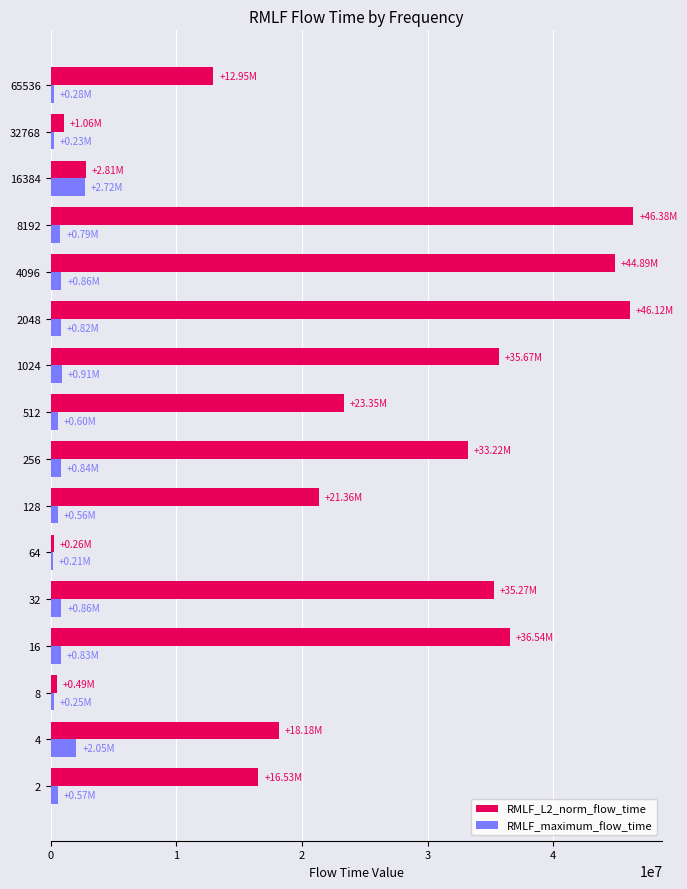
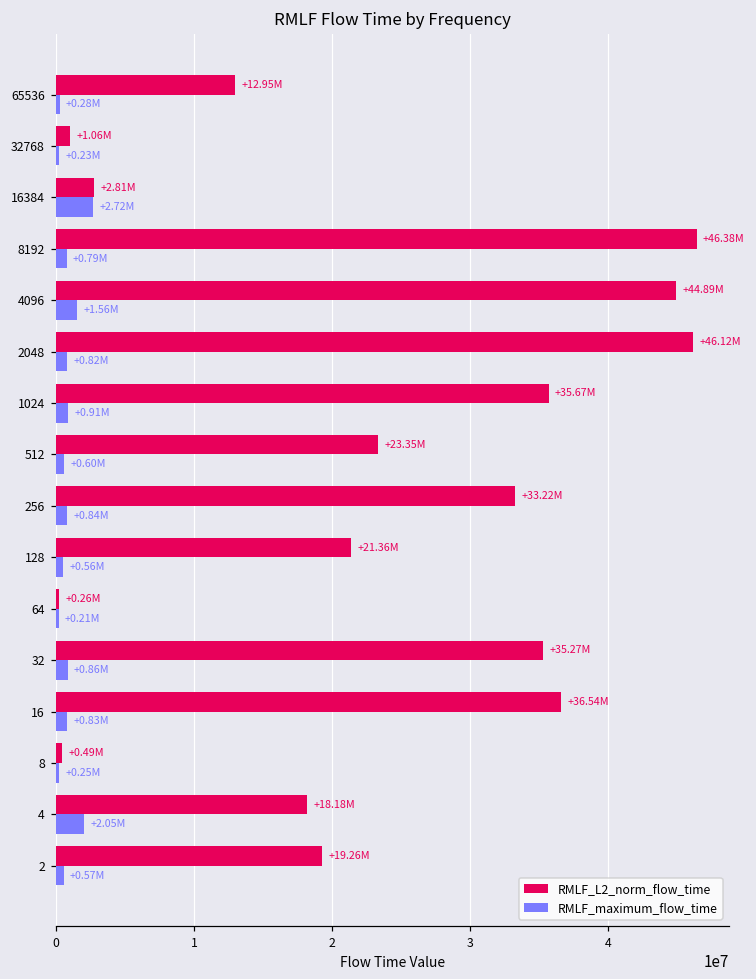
  {
    "RMLF_L2_norm_flow_time": {
      "65536": "+12.95M",
      "32768": "+1.06M",
      "16384": "+2.81M",
      "8192": "+46.38M",
      "4096": "+44.89M",
      "2048": "+46.12M",
      "1024": "+35.67M",
      "512": "+23.35M",
      "256": "+33.22M",
      "128": "+21.36M",
      "64": "+0.26M",
      "32": "+35.27M",
      "16": "+36.54M",
      "8": "+0.49M",
      "4": "+18.18M",
-     "2": "+16.53M"
+     "2": "+19.26M"
    },
    "RMLF_maximum_flow_time": {
      "65536": "+0.28M",
      "32768": "+0.23M",
      "16384": "+2.72M",
      "8192": "+0.79M",
-     "4096": "+0.86M",
+     "4096": "+1.56M",
      "2048": "+0.82M",
      "1024": "+0.91M",
      "512": "+0.60M",
      "256": "+0.84M",
      "128": "+0.56M",
      "64": "+0.21M",
      "32": "+0.86M",
      "16": "+0.83M",
      "8": "+0.25M",
      "4": "+2.05M",
      "2": "+0.57M"
    }
  }
